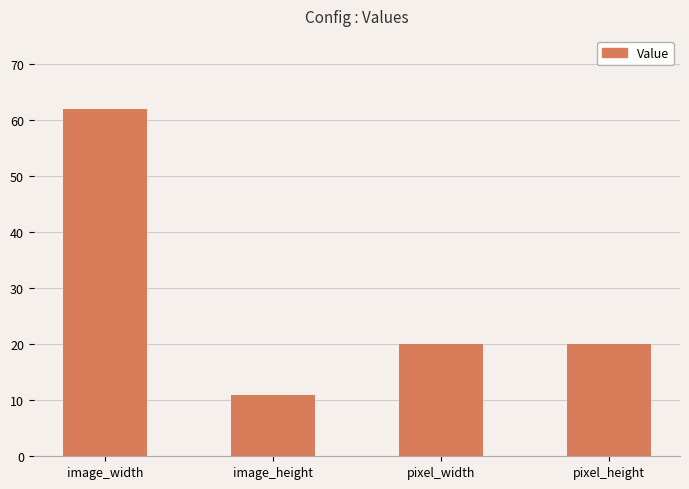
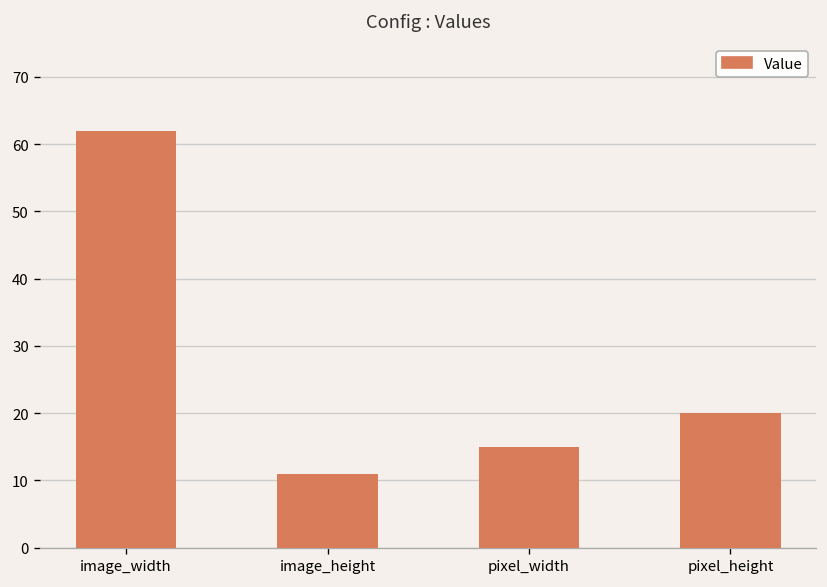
  {
    "image_width": 62,
    "image_height": 11,
-   "pixel_width": 20,
+   "pixel_width": 15,
    "pixel_height": 20
  }
